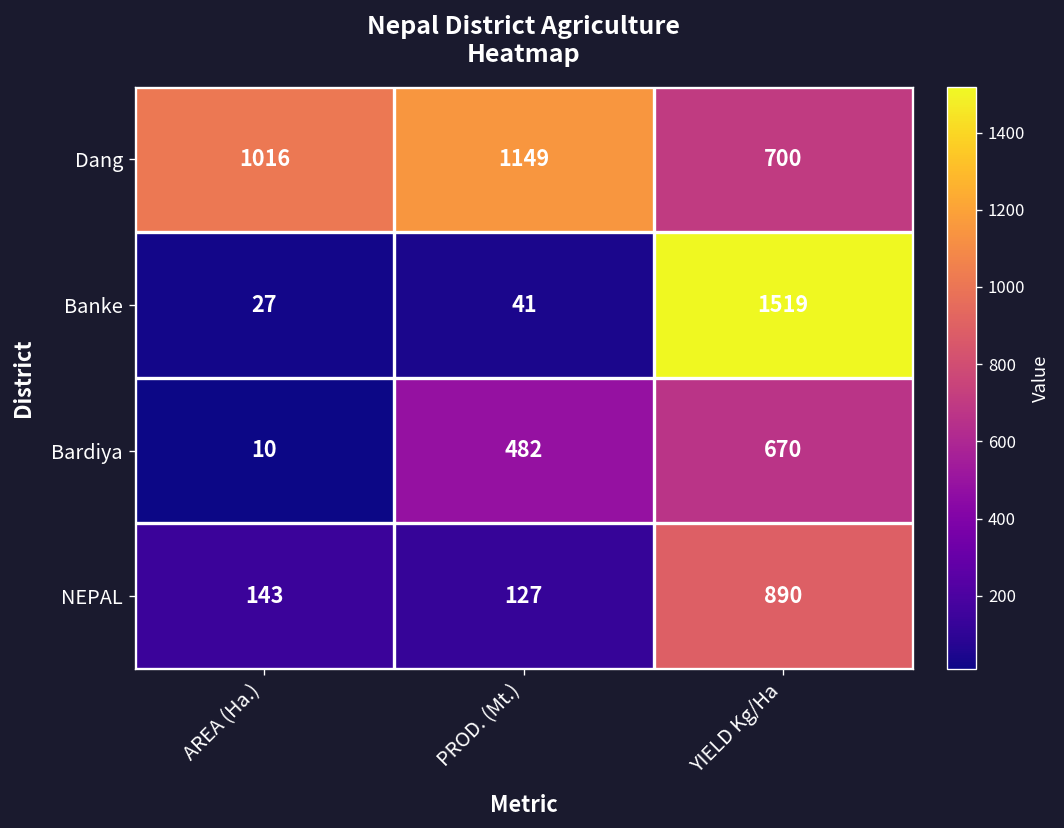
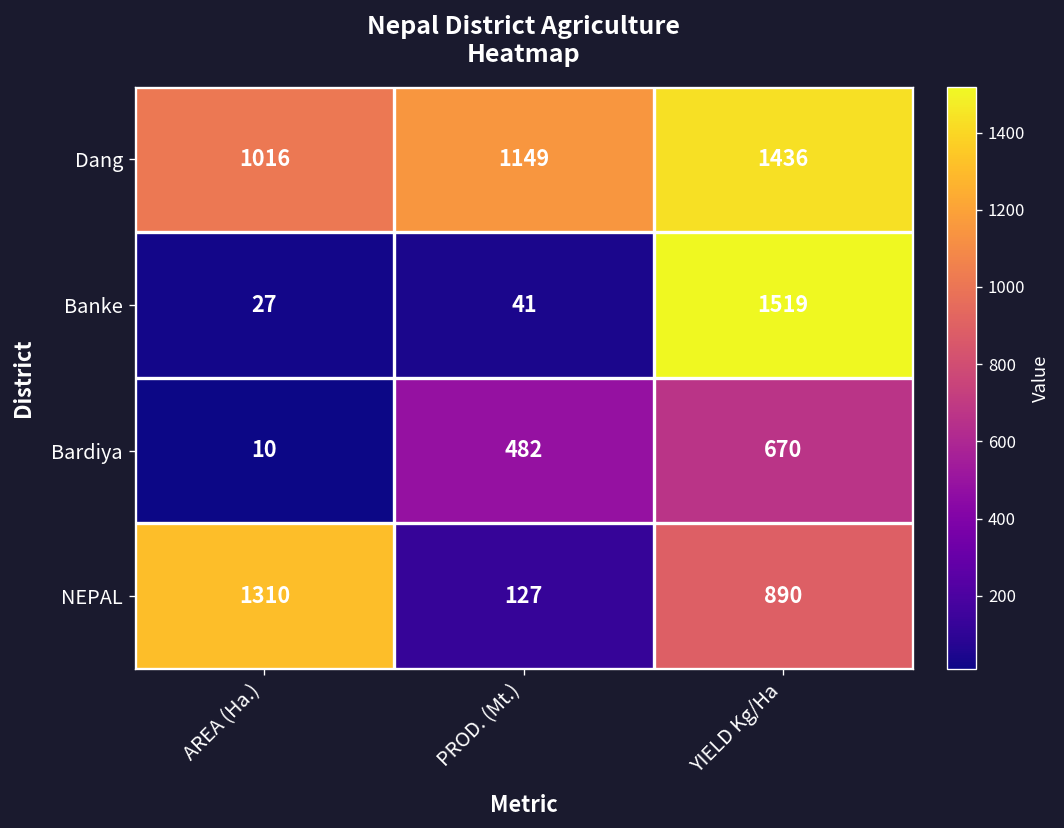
  {
    "Dang": {
      "AREA (Ha.)": 1016,
      "PROD. (Mt.)": 1149,
-     "YIELD Kg/Ha": 700
+     "YIELD Kg/Ha": 1436
    },
    "Banke": {
      "AREA (Ha.)": 27,
      "PROD. (Mt.)": 41,
      "YIELD Kg/Ha": 1519
    },
    "Bardiya": {
      "AREA (Ha.)": 10,
      "PROD. (Mt.)": 482,
      "YIELD Kg/Ha": 670
    },
    "NEPAL": {
-     "AREA (Ha.)": 143,
+     "AREA (Ha.)": 1310,
      "PROD. (Mt.)": 127,
      "YIELD Kg/Ha": 890
    }
  }
